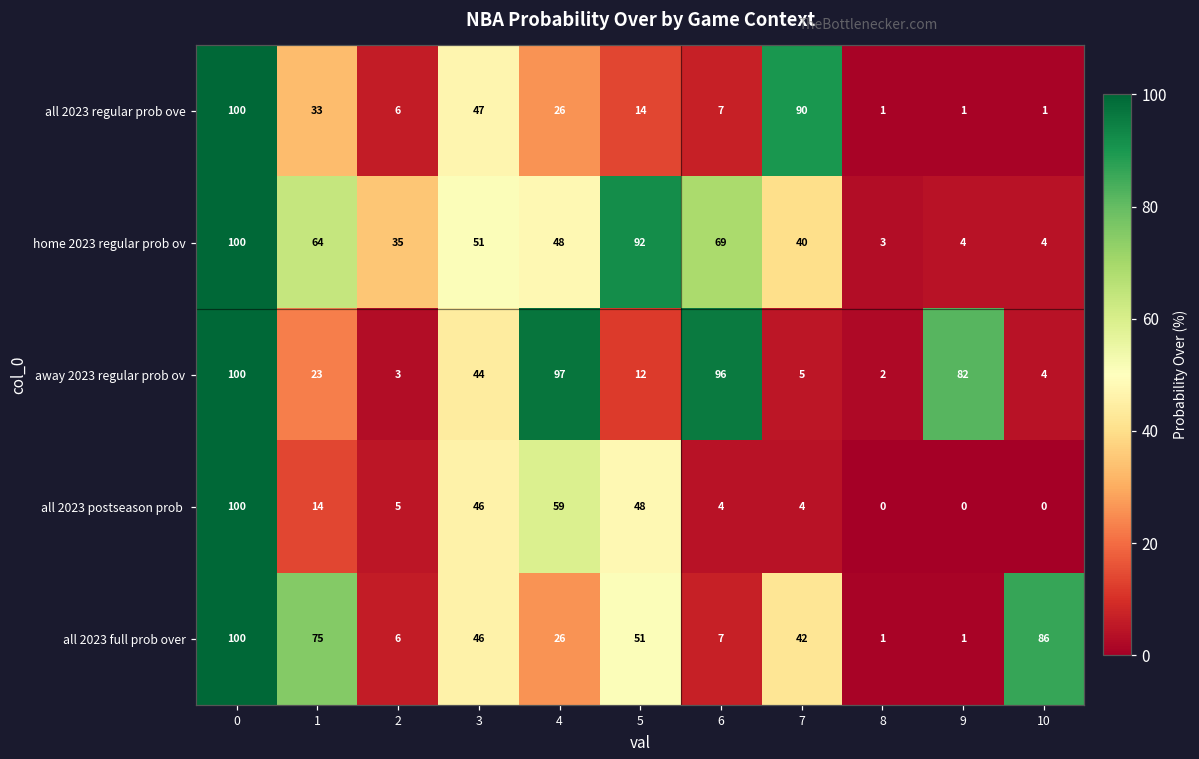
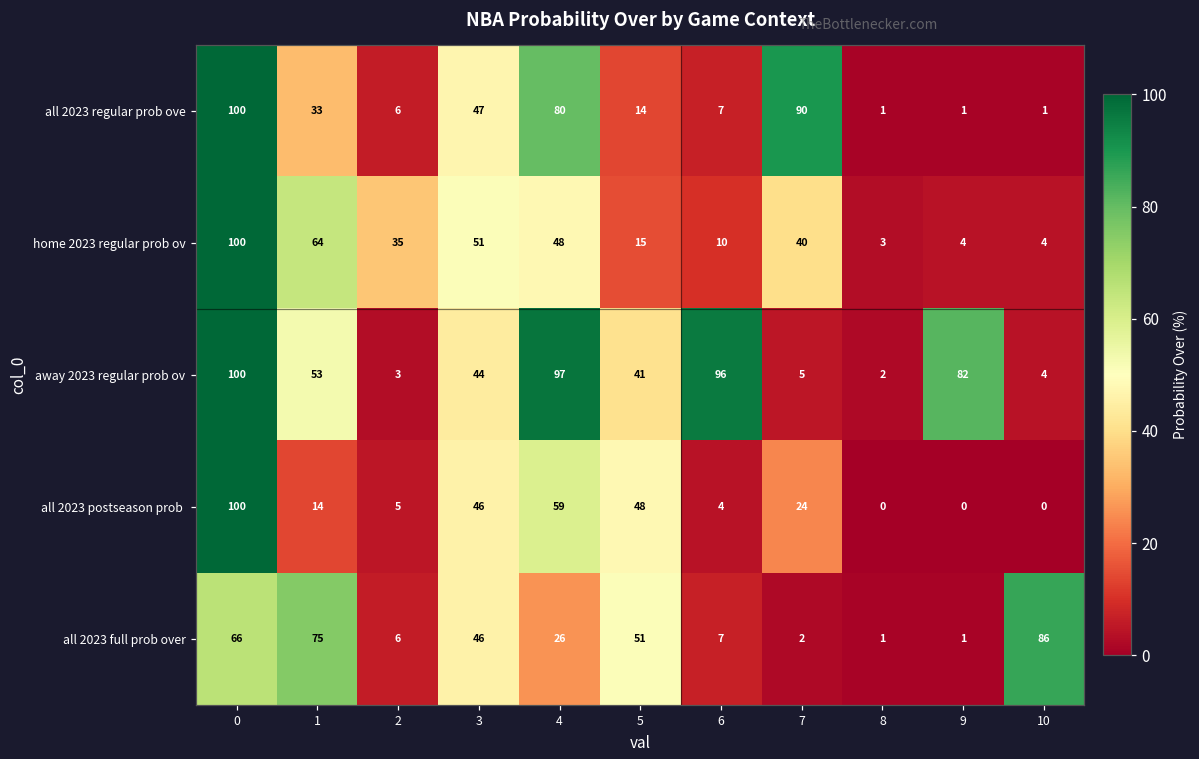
  {
    "all 2023 regular prob ove": {
      "0": 100,
      "1": 33,
      "2": 6,
      "3": 47,
-     "4": 26,
+     "4": 80,
      "5": 14,
      "6": 7,
      "7": 90,
      "8": 1,
      "9": 1,
      "10": 1
    },
    "home 2023 regular prob ov": {
      "0": 100,
      "1": 64,
      "2": 35,
      "3": 51,
      "4": 48,
-     "5": 92,
-     "6": 69,
+     "5": 15,
+     "6": 10,
      "7": 40,
      "8": 3,
      "9": 4,
      "10": 4
    },
    "away 2023 regular prob ov": {
      "0": 100,
-     "1": 23,
+     "1": 53,
      "2": 3,
      "3": 44,
      "4": 97,
-     "5": 12,
+     "5": 41,
      "6": 96,
      "7": 5,
      "8": 2,
      "9": 82,
      "10": 4
    },
    "all 2023 postseason prob": {
      "0": 100,
      "1": 14,
      "2": 5,
      "3": 46,
      "4": 59,
      "5": 48,
      "6": 4,
-     "7": 4,
+     "7": 24,
      "8": 0,
      "9": 0,
      "10": 0
    },
    "all 2023 full prob over": {
-     "0": 100,
+     "0": 66,
      "1": 75,
      "2": 6,
      "3": 46,
      "4": 26,
      "5": 51,
      "6": 7,
-     "7": 42,
+     "7": 2,
      "8": 1,
      "9": 1,
      "10": 86
    }
  }
